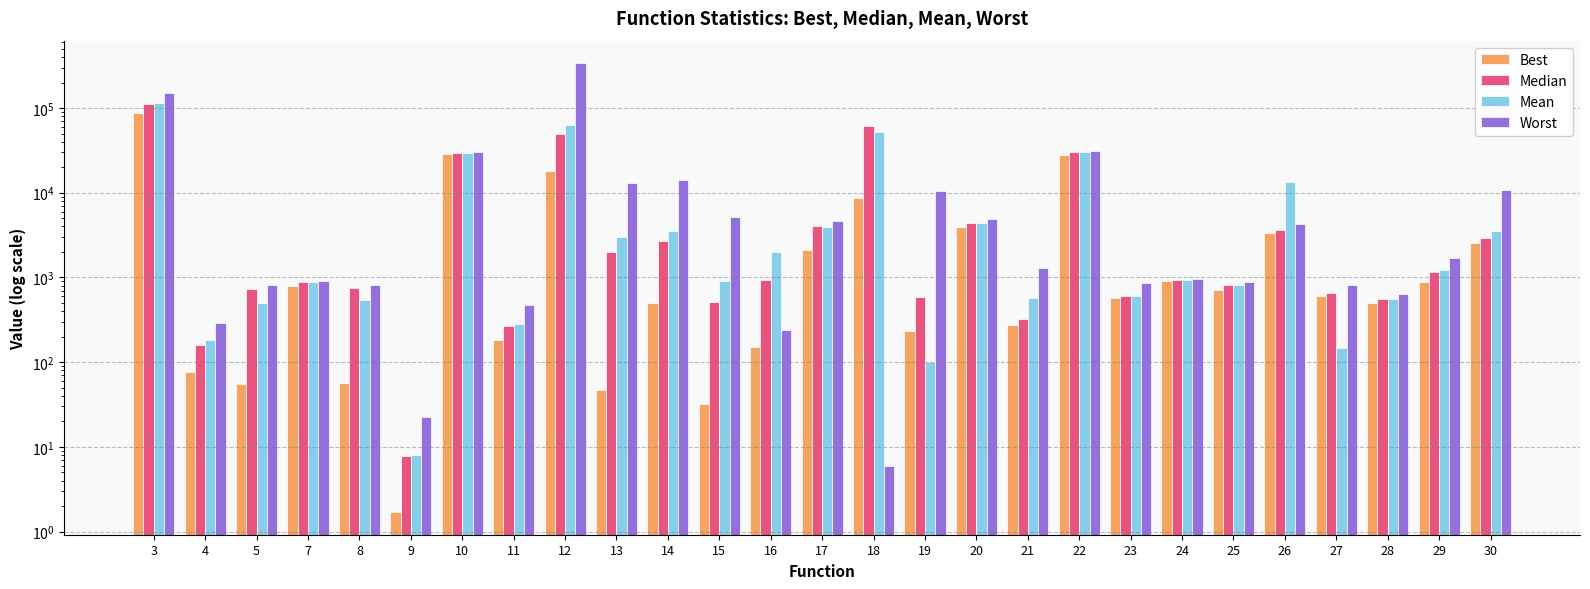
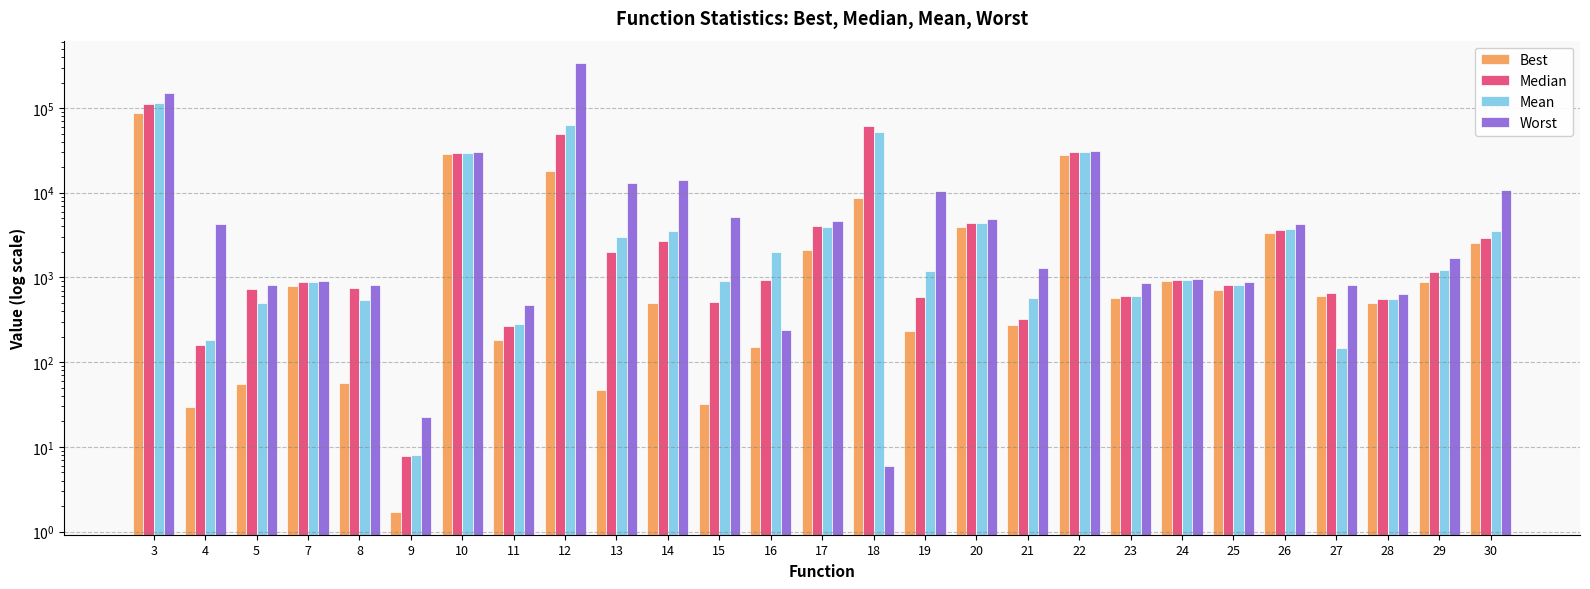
  {
    "Best": {
      "3": 90000,
-     "4": 80,
+     "4": 29,
      "5": 60,
      "7": 800,
      "8": 60,
      "9": 1.7,
      "10": 28000,
      "11": 180,
      "12": 18000,
      "13": 50,
      "14": 500,
      "15": 32,
      "16": 150,
      "17": 2100,
      "18": 9000,
      "19": 230,
      "20": 4000,
      "21": 280,
      "22": 28000,
      "23": 600,
      "24": 900,
      "25": 700,
      "26": 3400,
      "27": 600,
      "28": 500,
      "29": 900,
      "30": 2500
    },
    "Median": {
      "3": 110000,
      "4": 160,
      "5": 700,
      "7": 900,
      "8": 800,
      "9": 8,
      "10": 29000,
      "11": 270,
      "12": 50000,
      "13": 2000,
      "14": 2700,
      "15": 500,
      "16": 900,
      "17": 4000,
      "18": 60000,
      "19": 600,
      "20": 4000,
      "21": 320,
      "22": 30000,
      "23": 600,
      "24": 900,
      "25": 800,
      "26": 3700,
      "27": 700,
      "28": 600,
      "29": 1200,
      "30": 2900
    },
    "Mean": {
      "3": 110000,
      "4": 180,
      "5": 500,
      "7": 900,
      "8": 500,
      "9": 8,
      "10": 29000,
      "11": 280,
      "12": 60000,
      "13": 3000,
      "14": 3500,
      "15": 900,
      "16": 2000,
      "17": 4000,
      "18": 50000,
-     "19": 100,
+     "19": 1200,
      "20": 4000,
      "21": 600,
      "22": 30000,
      "23": 600,
      "24": 900,
      "25": 800,
-     "26": 13000,
+     "26": 4000,
      "27": 150,
      "28": 600,
      "29": 1200,
      "30": 3500
    },
    "Worst": {
      "3": 150000,
-     "4": 290,
+     "4": 4000,
      "5": 800,
      "7": 900,
      "8": 800,
      "9": 23,
      "10": 31000,
      "11": 500,
      "12": 340000,
      "13": 13000,
      "14": 14000,
      "15": 5000,
      "16": 240,
      "17": 5000,
      "18": 6,
      "19": 11000,
      "20": 5000,
      "21": 1300,
      "22": 31000,
      "23": 900,
      "24": 1000,
      "25": 900,
      "26": 4000,
      "27": 800,
      "28": 600,
      "29": 1700,
      "30": 11000
    }
  }
